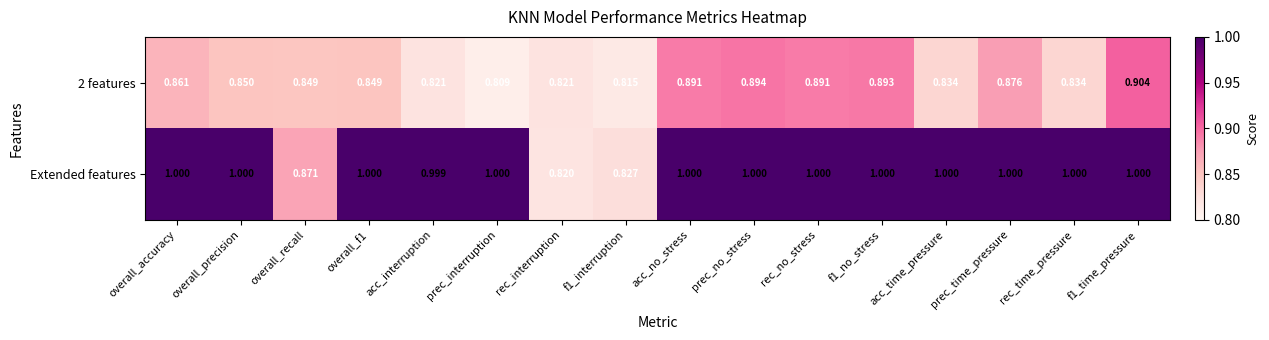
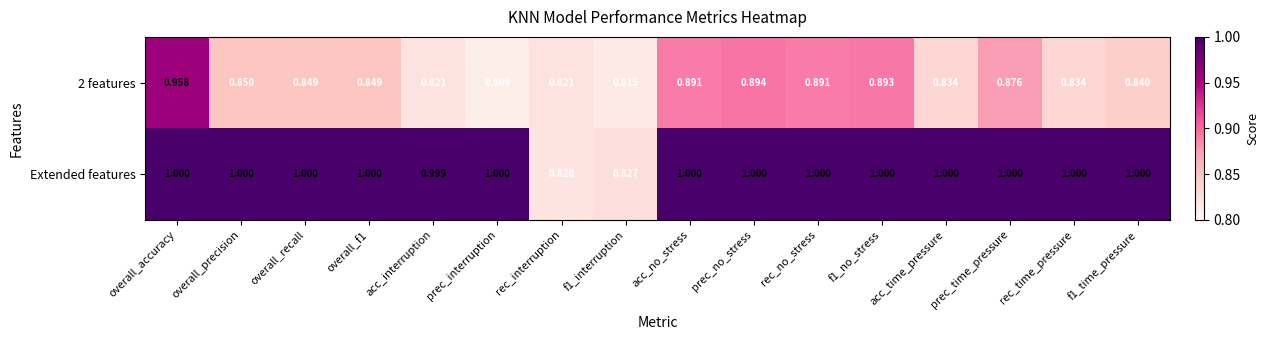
  {
    "2 features": {
-     "overall_accuracy": 0.861,
+     "overall_accuracy": 0.958,
      "overall_precision": 0.850,
      "overall_recall": 0.849,
      "overall_f1": 0.849,
      "acc_no_stress": 0.891,
      "prec_no_stress": 0.894,
      "rec_no_stress": 0.891,
      "f1_no_stress": 0.893,
      "prec_time_pressure": 0.876,
-     "f1_time_pressure": 0.904
+     "f1_time_pressure": 0.840
    },
    "Extended features": {
      "overall_accuracy": 1.000,
      "overall_precision": 1.000,
-     "overall_recall": 0.871,
+     "overall_recall": 1.000,
      "overall_f1": 1.000,
      "acc_interruption": 0.999,
      "prec_interruption": 1.000,
      "acc_no_stress": 1.000,
      "prec_no_stress": 1.000,
      "rec_no_stress": 1.000,
      "f1_no_stress": 1.000,
      "acc_time_pressure": 1.000,
      "prec_time_pressure": 1.000,
      "rec_time_pressure": 1.000,
      "f1_time_pressure": 1.000
    }
  }
